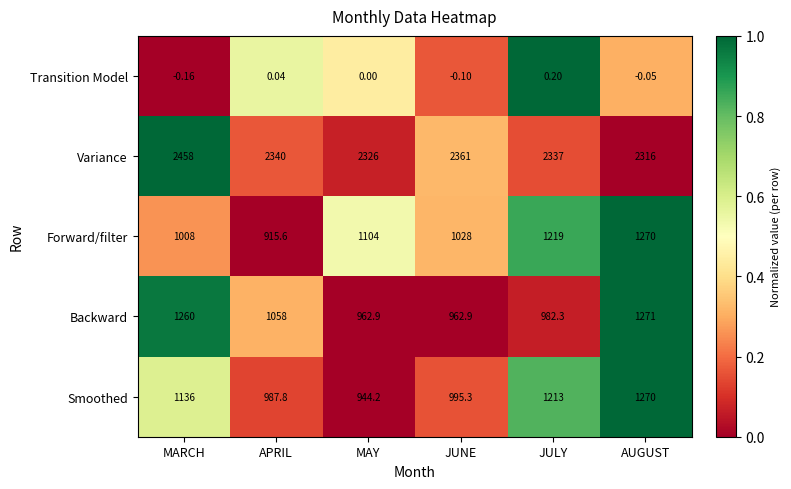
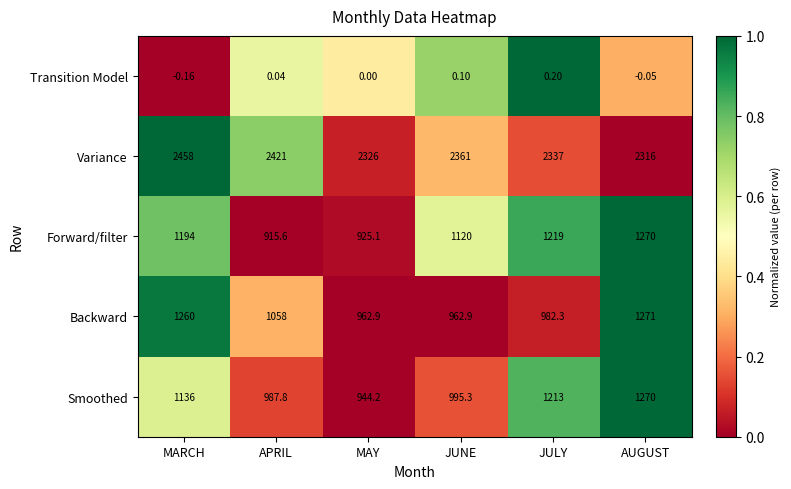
  {
    "Transition Model": {
      "MARCH": -0.16,
      "APRIL": 0.04,
      "MAY": 0.00,
-     "JUNE": -0.10,
+     "JUNE": 0.10,
      "JULY": 0.20,
      "AUGUST": -0.05
    },
    "Variance": {
      "MARCH": 2458,
-     "APRIL": 2340,
+     "APRIL": 2421,
      "MAY": 2326,
      "JUNE": 2361,
      "JULY": 2337,
      "AUGUST": 2316
    },
    "Forward/filter": {
-     "MARCH": 1008,
+     "MARCH": 1194,
      "APRIL": 915.6,
-     "MAY": 1104,
-     "JUNE": 1028,
+     "MAY": 925.1,
+     "JUNE": 1120,
      "JULY": 1219,
      "AUGUST": 1270
    },
    "Backward": {
      "MARCH": 1260,
      "APRIL": 1058,
      "MAY": 962.9,
      "JUNE": 962.9,
      "JULY": 982.3,
      "AUGUST": 1271
    },
    "Smoothed": {
      "MARCH": 1136,
      "APRIL": 987.8,
      "MAY": 944.2,
      "JUNE": 995.3,
      "JULY": 1213,
      "AUGUST": 1270
    }
  }
